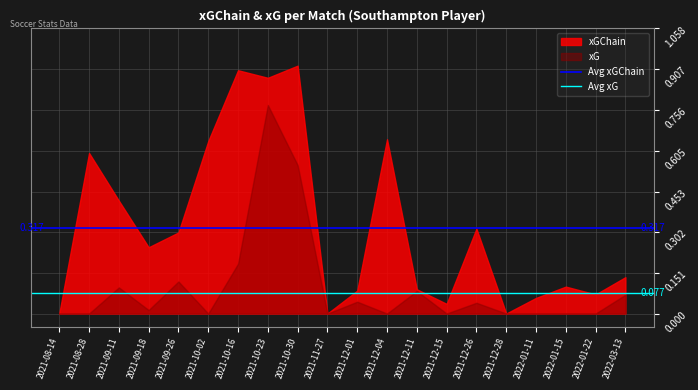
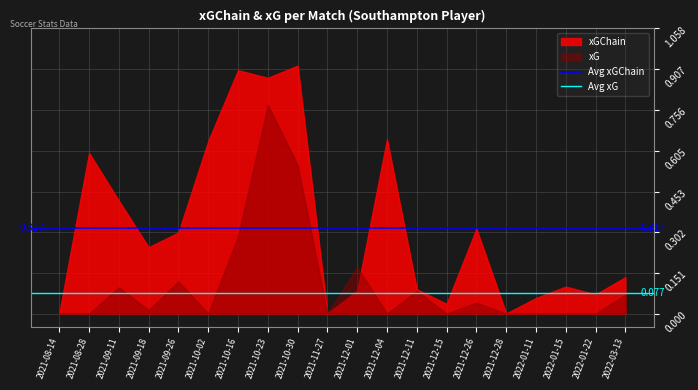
  {
    "xGChain": {
      "2021-08-28": 0.60,
      "2021-09-11": 0.42,
      "2021-09-18": 0.25,
      "2021-09-26": 0.30,
      "2021-10-02": 0.64,
      "2021-10-16": 0.90,
      "2021-10-23": 0.88,
      "2021-10-30": 0.92,
      "2021-12-01": 0.09,
      "2021-12-04": 0.65,
      "2021-12-15": 0.04,
      "2021-12-26": 0.32,
      "2022-01-11": 0.06,
      "2022-01-15": 0.10,
      "2022-01-22": 0.07,
      "2022-03-13": 0.14
    },
    "xG": {
      "2021-08-28": 0.00,
      "2021-09-11": 0.10,
      "2021-09-18": 0.01,
      "2021-09-26": 0.12,
      "2021-10-02": 0.00,
-     "2021-10-16": 0.19,
+     "2021-10-16": 0.29,
      "2021-10-23": 0.77,
      "2021-10-30": 0.55,
-     "2021-12-01": 0.04,
+     "2021-12-01": 0.17,
      "2021-12-04": 0.00,
      "2021-12-15": 0.00,
      "2021-12-26": 0.04,
      "2022-01-11": 0.00,
      "2022-01-15": 0.00,
      "2022-01-22": 0.00
    }
  }
